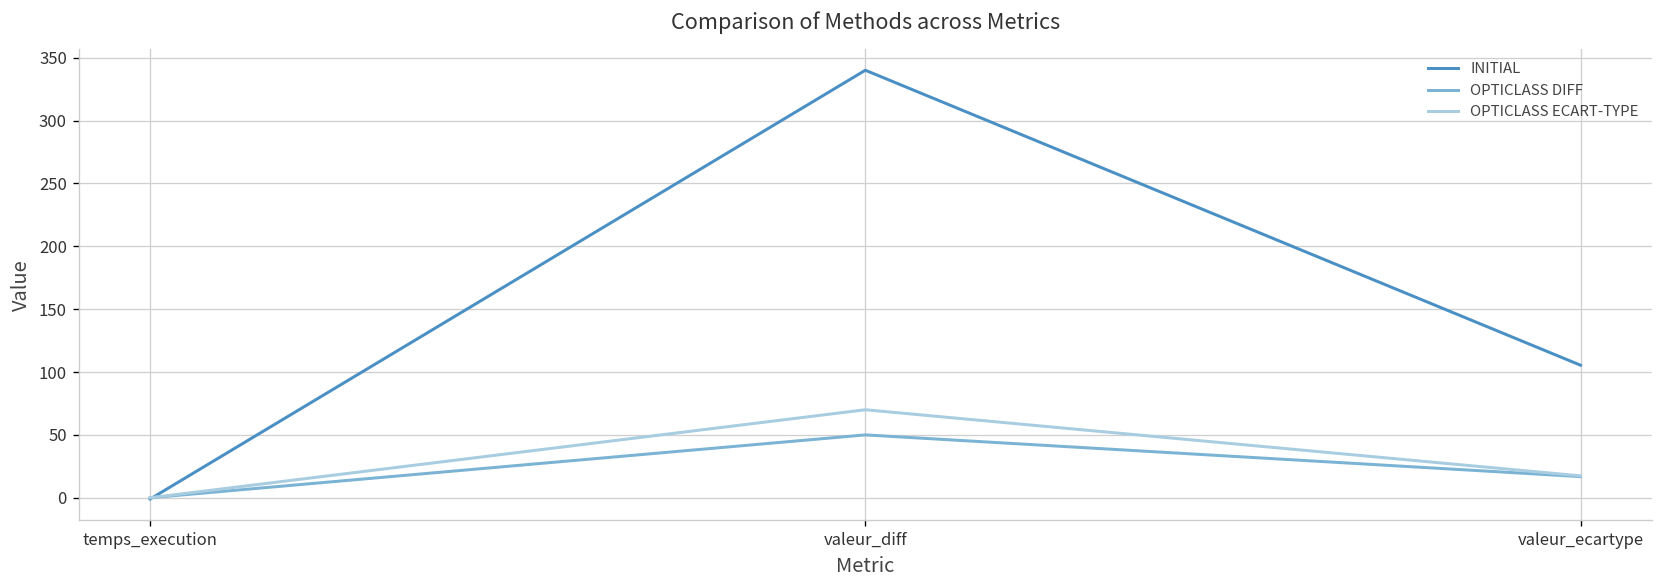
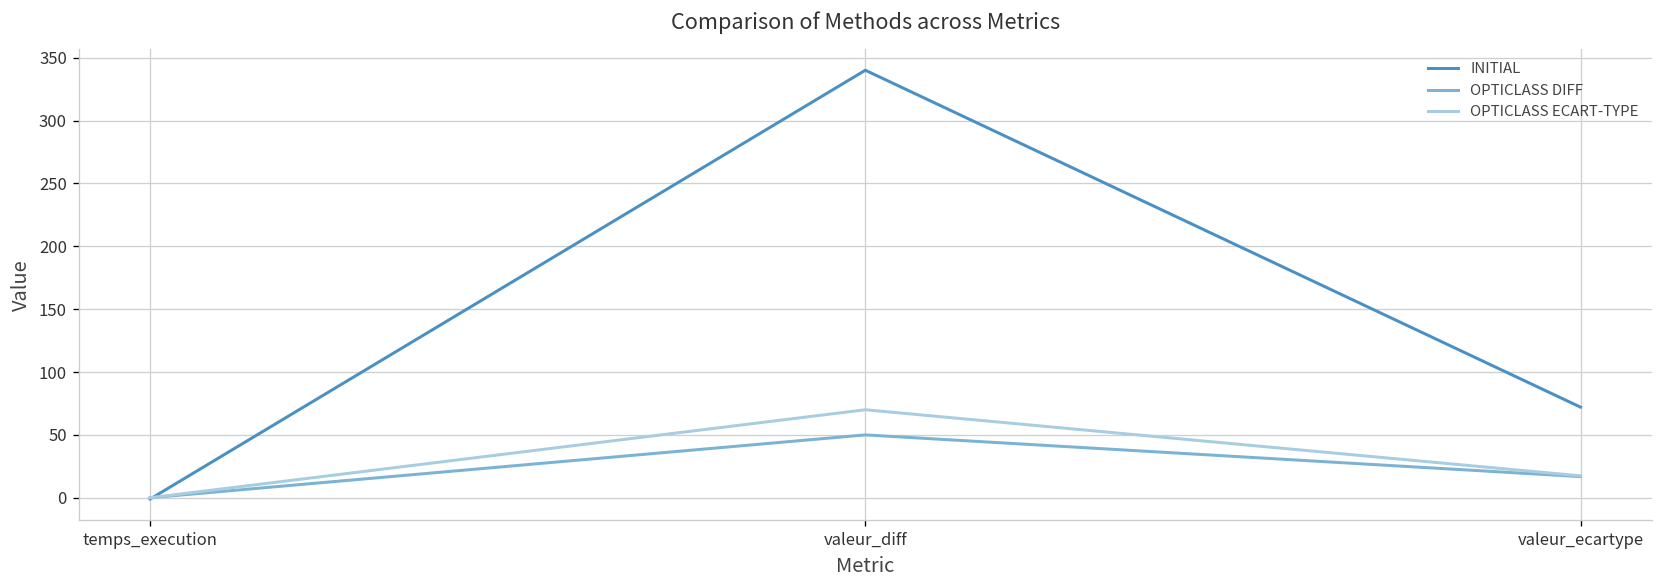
  {
    "INITIAL": {
      "valeur_diff": 340,
-     "valeur_ecartype": 105
+     "valeur_ecartype": 72
    }
  }
